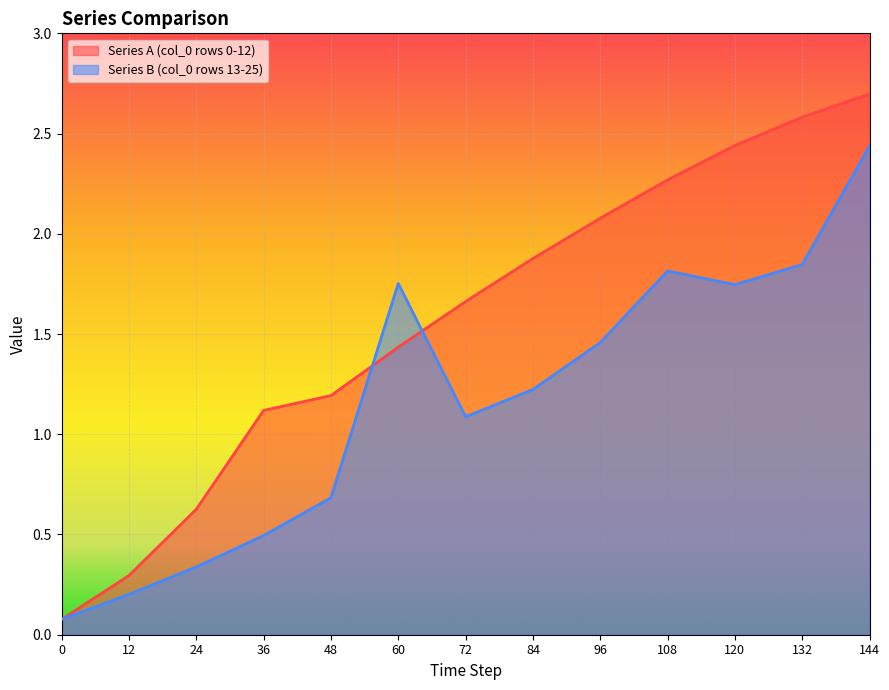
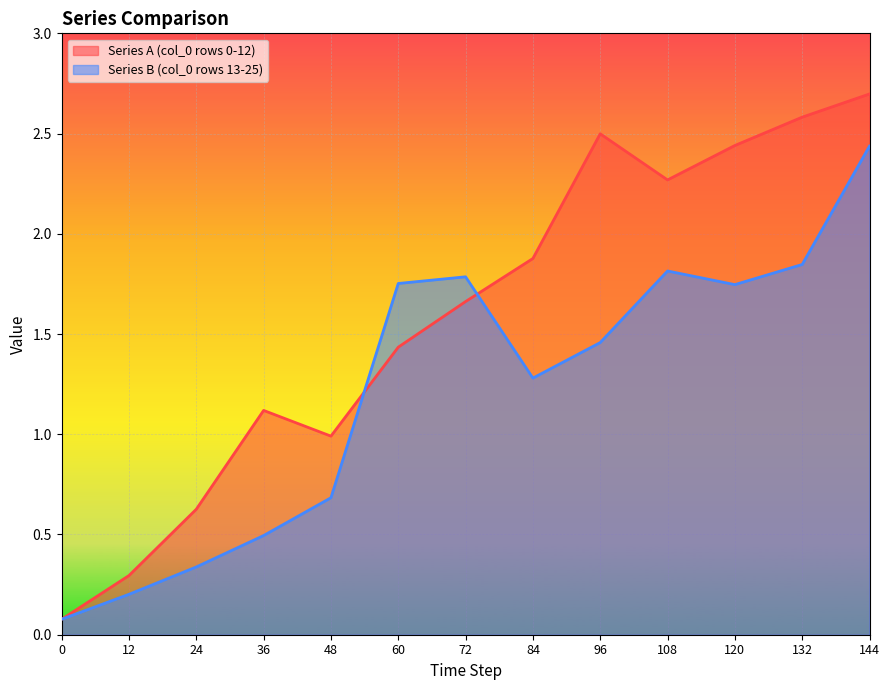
  {
    "Series A (col_0 rows 0-12)": {
      "12": 0.30,
      "24": 0.63,
      "36": 1.12,
-     "48": 1.19,
+     "48": 0.99,
      "60": 1.43,
      "72": 1.66,
      "84": 1.88,
-     "96": 2.08,
+     "96": 2.50,
      "108": 2.27,
      "120": 2.44,
      "132": 2.58,
      "144": 2.70
    },
    "Series B (col_0 rows 13-25)": {
      "12": 0.20,
      "24": 0.34,
      "36": 0.49,
      "48": 0.68,
      "60": 1.75,
-     "72": 1.09,
-     "84": 1.22,
+     "72": 1.79,
+     "84": 1.28,
      "96": 1.46,
      "108": 1.81,
      "120": 1.75,
      "132": 1.85,
      "144": 2.44
    }
  }
